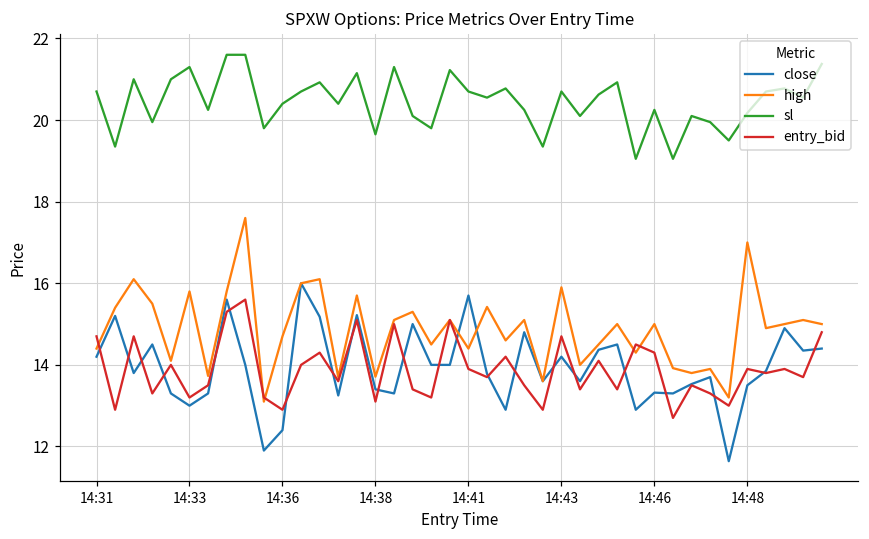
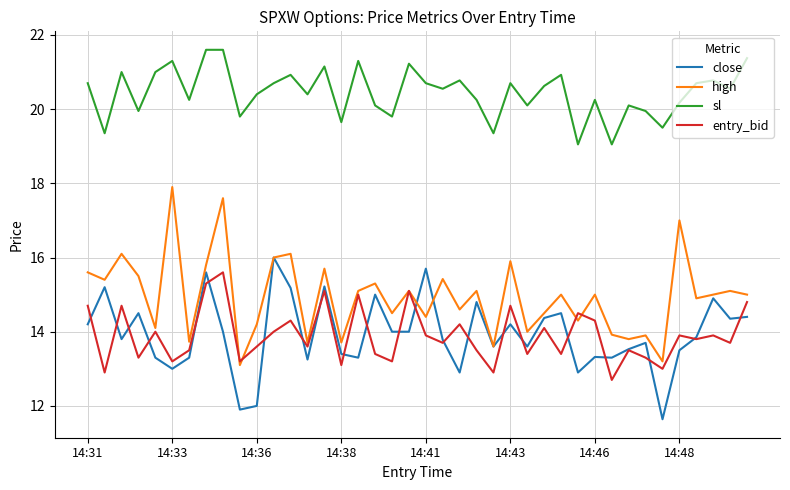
  {
    "close": {
      "14:31": 14.2,
      "14:33": 13.0,
-     "14:36": 12.4,
+     "14:36": 12.0,
      "14:38": 13.4,
      "14:41": 15.7,
      "14:43": 14.2,
      "14:46": 13.3,
      "14:48": 13.5
    },
    "high": {
-     "14:31": 14.4,
-     "14:33": 15.8,
-     "14:36": 14.7,
+     "14:31": 15.6,
+     "14:33": 17.9,
+     "14:36": 14.2,
      "14:38": 13.7,
      "14:41": 14.4,
      "14:43": 15.9,
      "14:46": 15.0,
      "14:48": 17.0
    },
    "sl": {
      "14:31": 20.7,
      "14:33": 21.3,
      "14:36": 20.4,
      "14:38": 19.7,
      "14:41": 20.7,
      "14:43": 20.7,
      "14:46": 20.3
    },
    "entry_bid": {
      "14:31": 14.7,
      "14:33": 13.2,
-     "14:36": 12.9,
+     "14:36": 13.6,
      "14:38": 13.1,
      "14:41": 13.9,
      "14:43": 14.7,
      "14:46": 14.3,
      "14:48": 13.9
    }
  }
